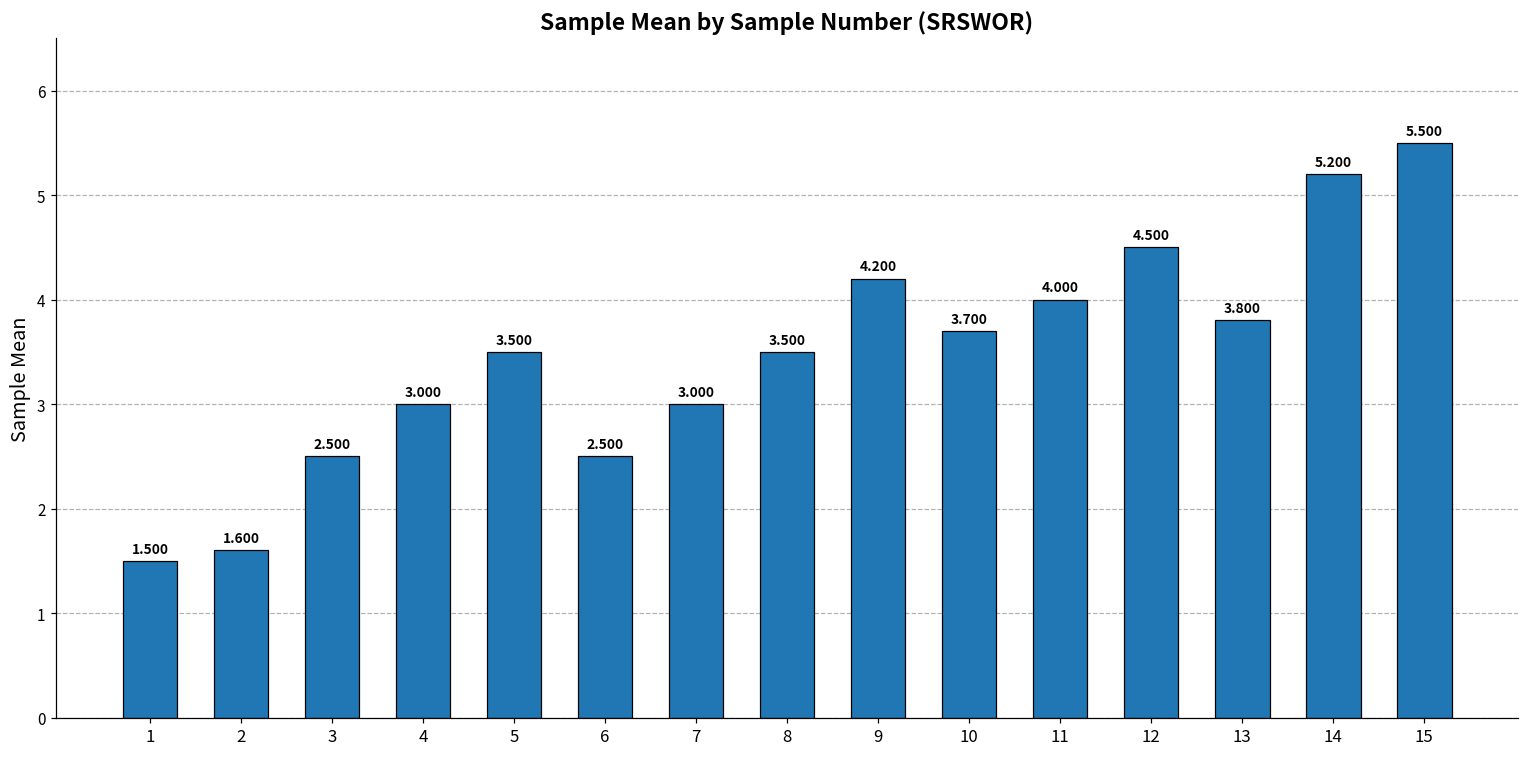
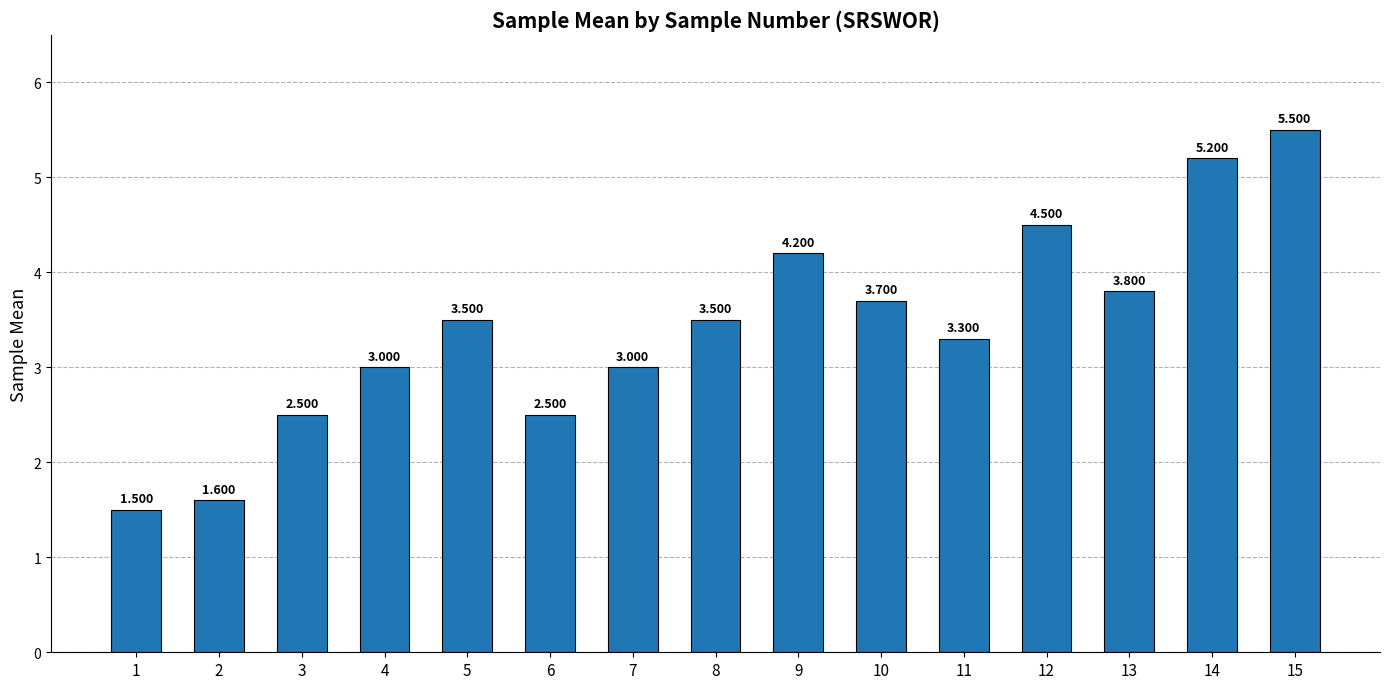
  {
    "1": 1.500,
    "2": 1.600,
    "3": 2.500,
    "4": 3.000,
    "5": 3.500,
    "6": 2.500,
    "7": 3.000,
    "8": 3.500,
    "9": 4.200,
    "10": 3.700,
-   "11": 4.000,
+   "11": 3.300,
    "12": 4.500,
    "13": 3.800,
    "14": 5.200,
    "15": 5.500
  }
